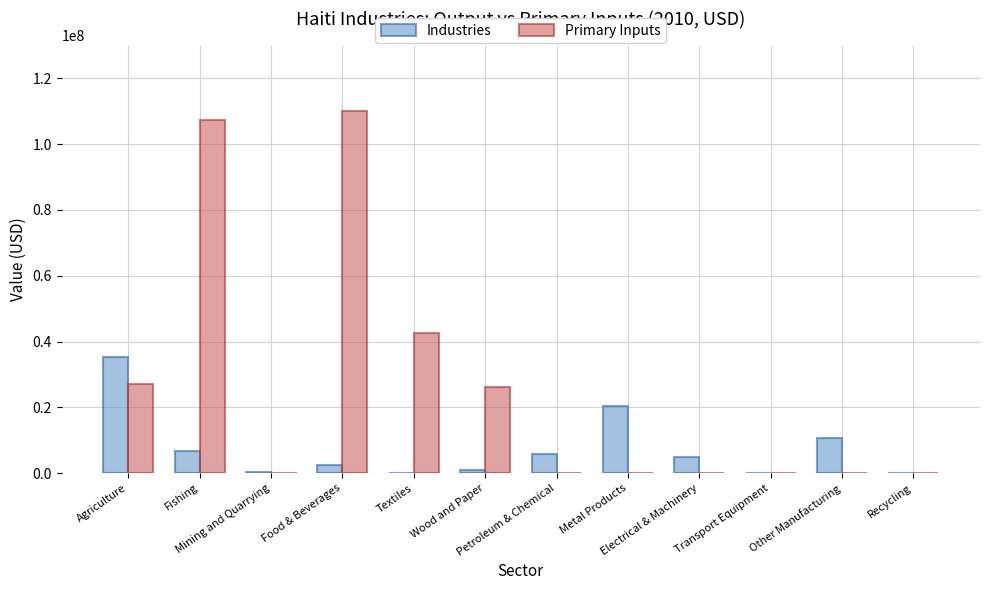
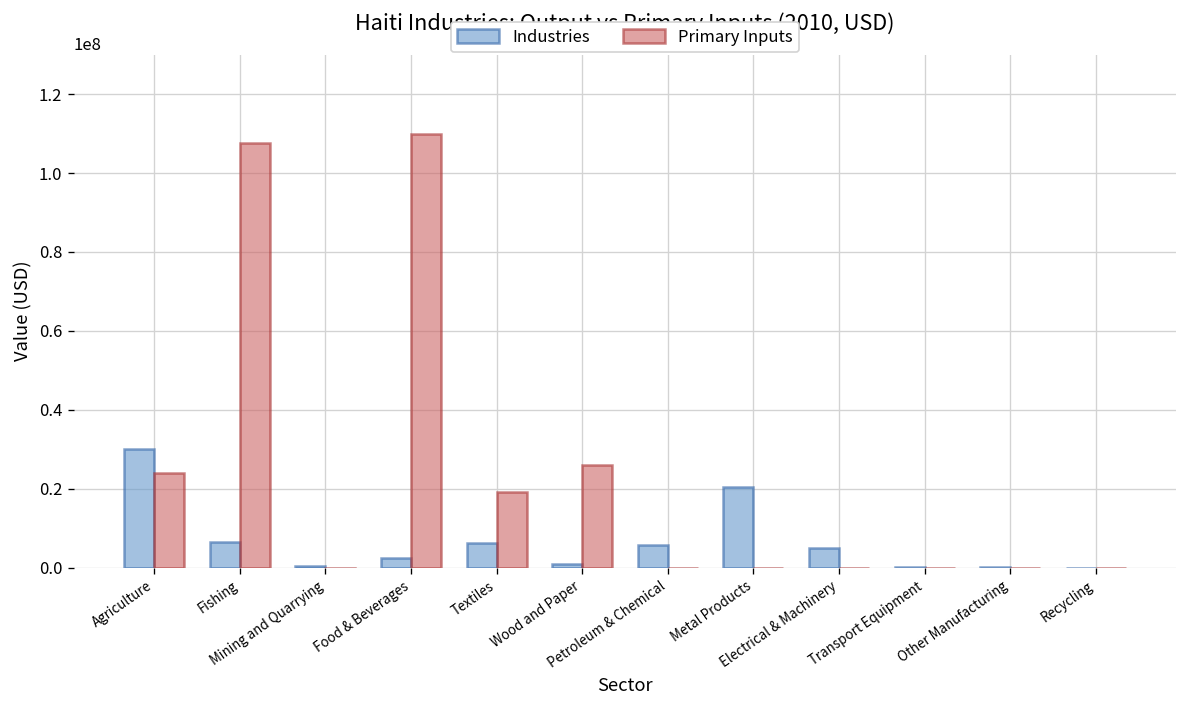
  {
    "Industries": {
-     "Agriculture": 35000000,
+     "Agriculture": 30000000,
      "Fishing": 7000000,
      "Food & Beverages": 2000000,
-     "Textiles": 0,
+     "Textiles": 6000000,
      "Wood and Paper": 1000000,
      "Petroleum & Chemical": 6000000,
      "Metal Products": 20000000,
      "Electrical & Machinery": 5000000,
-     "Other Manufacturing": 11000000
+     "Other Manufacturing": 0
    },
    "Primary Inputs": {
-     "Agriculture": 27000000,
+     "Agriculture": 24000000,
      "Fishing": 107000000,
      "Food & Beverages": 110000000,
-     "Textiles": 43000000,
+     "Textiles": 19000000,
      "Wood and Paper": 26000000,
      "Petroleum & Chemical": 0,
      "Metal Products": 0,
      "Electrical & Machinery": 0,
      "Transport Equipment": 0,
      "Other Manufacturing": 0,
      "Recycling": 0
    }
  }
